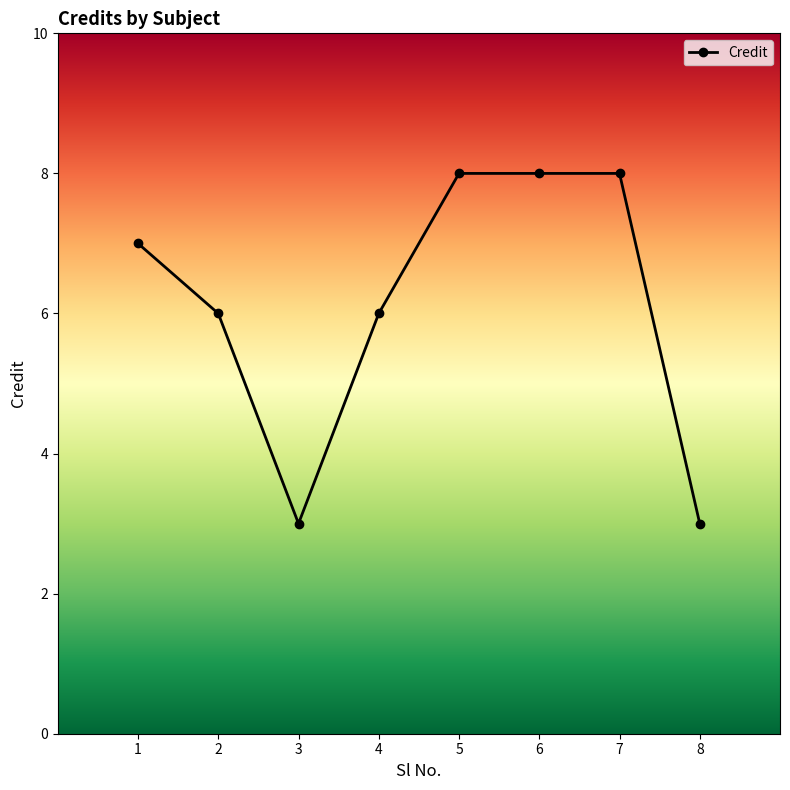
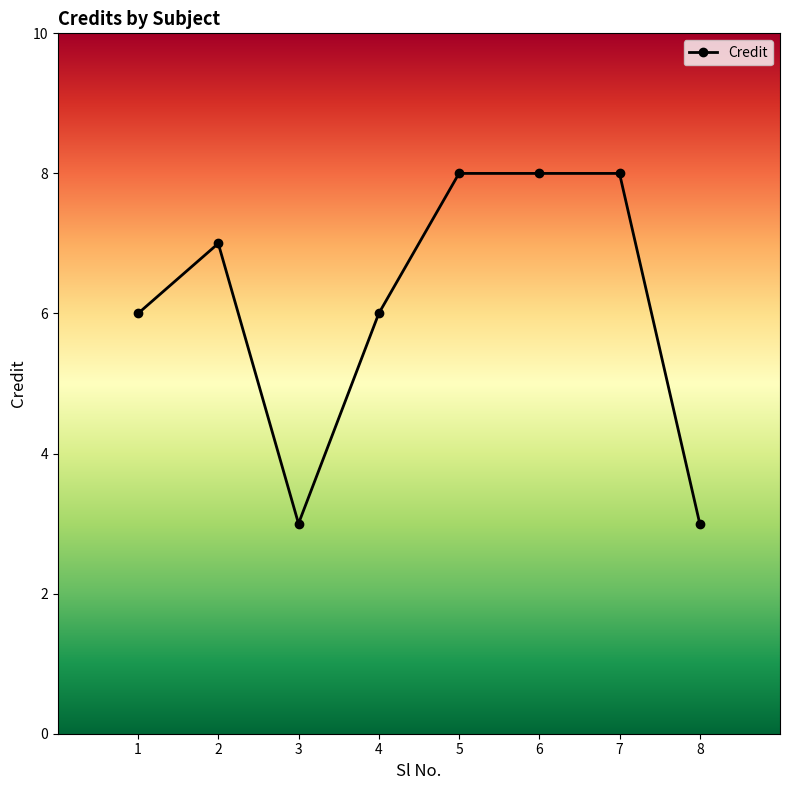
  {
-   "1": 7,
-   "2": 6,
+   "1": 6,
+   "2": 7,
    "3": 3,
    "4": 6,
    "5": 8,
    "6": 8,
    "7": 8,
    "8": 3
  }
